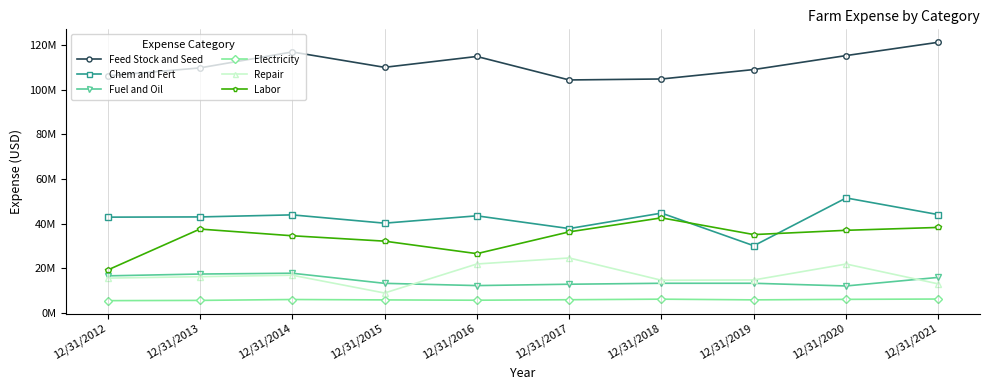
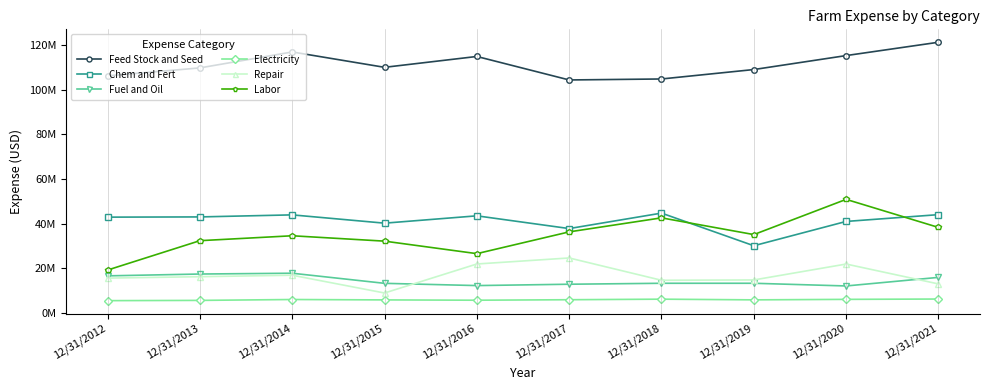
  {
    "Feed Stock and Seed": {
      "12/31/2015": 110000000,
      "12/31/2016": 115000000,
      "12/31/2017": 104000000,
      "12/31/2018": 105000000,
      "12/31/2019": 109000000,
      "12/31/2020": 115000000,
      "12/31/2021": 121000000
    },
    "Chem and Fert": {
      "12/31/2012": 43000000,
      "12/31/2013": 43000000,
      "12/31/2014": 44000000,
      "12/31/2015": 40000000,
      "12/31/2016": 43000000,
      "12/31/2017": 38000000,
      "12/31/2018": 45000000,
      "12/31/2019": 30000000,
-     "12/31/2020": 51000000,
+     "12/31/2020": 41000000,
      "12/31/2021": 44000000
    },
    "Repair": {
      "12/31/2013": 16000000,
      "12/31/2015": 9000000,
      "12/31/2016": 22000000,
      "12/31/2017": 25000000,
      "12/31/2018": 15000000,
      "12/31/2019": 15000000,
      "12/31/2020": 22000000,
      "12/31/2021": 13000000
    },
    "Labor": {
      "12/31/2012": 19000000,
-     "12/31/2013": 38000000,
+     "12/31/2013": 32000000,
      "12/31/2014": 35000000,
      "12/31/2015": 32000000,
      "12/31/2016": 26000000,
      "12/31/2017": 36000000,
      "12/31/2018": 43000000,
      "12/31/2019": 35000000,
-     "12/31/2020": 37000000,
+     "12/31/2020": 51000000,
      "12/31/2021": 38000000
    }
  }
